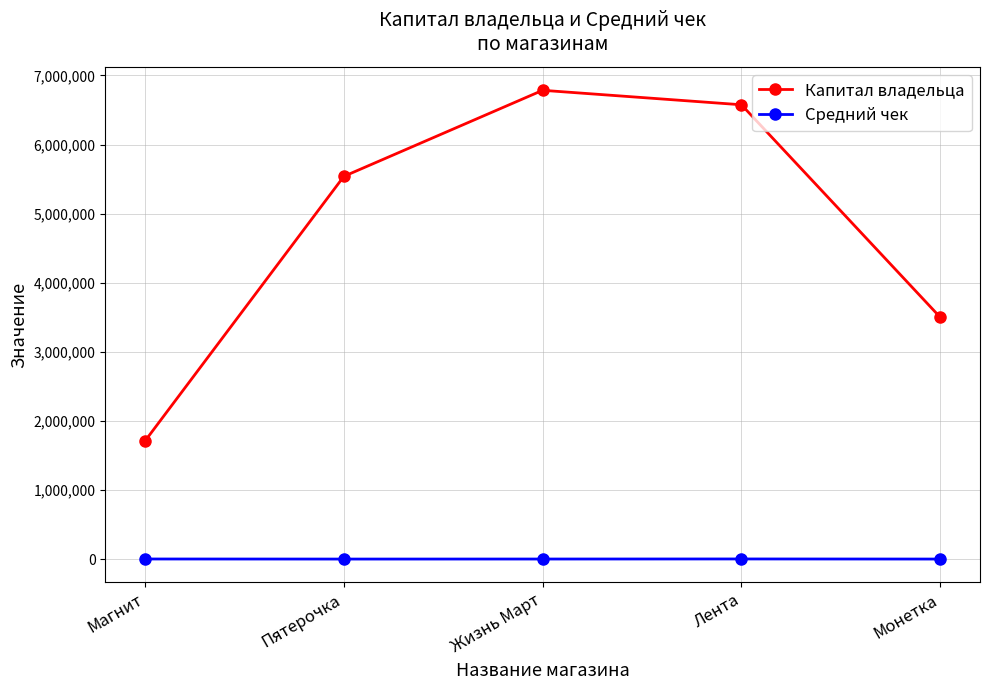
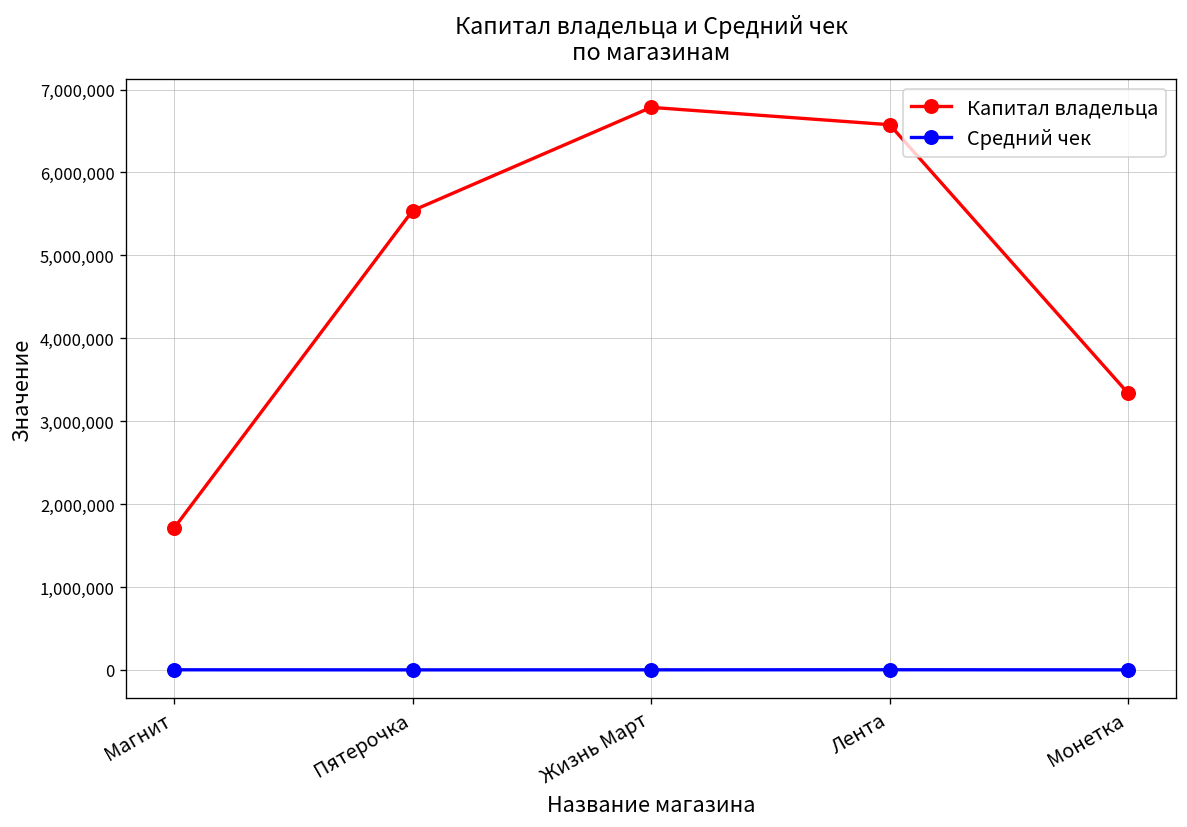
  {
    "Капитал владельца": {
      "Магнит": "1,700,000",
      "Пятерочка": "5,500,000",
      "Жизнь Март": "6,800,000",
      "Лента": "6,600,000",
-     "Монетка": "3,500,000"
+     "Монетка": "3,300,000"
    },
    "Средний чек": {
      "Магнит": "0",
      "Пятерочка": "0",
      "Жизнь Март": "0",
      "Лента": "0",
      "Монетка": "0"
    }
  }
